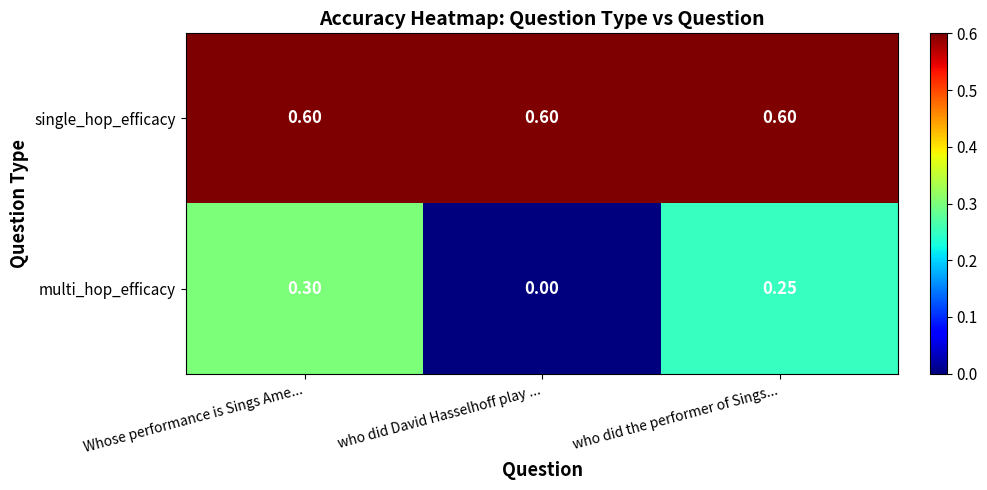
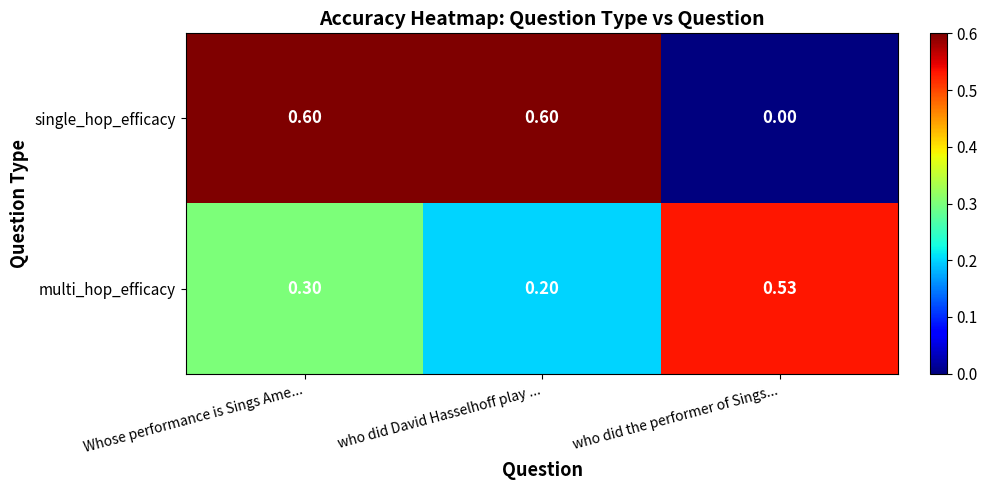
  {
    "single_hop_efficacy": {
      "Whose performance is Sings Ame...": 0.60,
      "who did David Hasselhoff play ...": 0.60,
-     "who did the performer of Sings...": 0.60
+     "who did the performer of Sings...": 0.00
    },
    "multi_hop_efficacy": {
      "Whose performance is Sings Ame...": 0.30,
-     "who did David Hasselhoff play ...": 0.00,
-     "who did the performer of Sings...": 0.25
+     "who did David Hasselhoff play ...": 0.20,
+     "who did the performer of Sings...": 0.53
    }
  }
